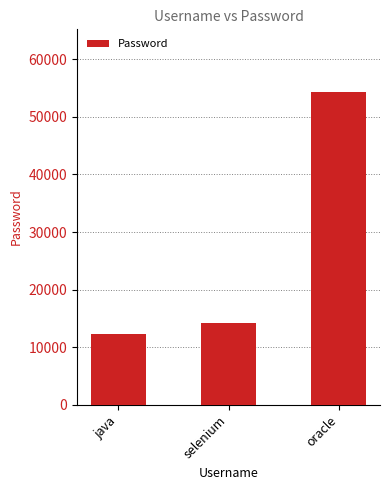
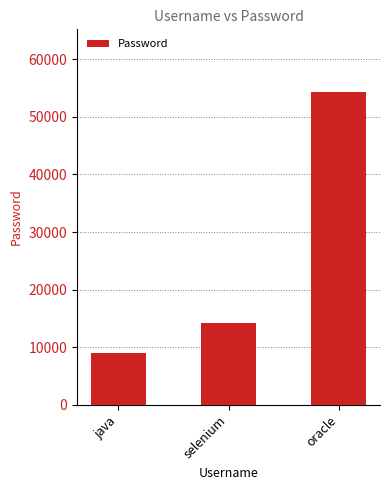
  {
-   "java": 12000,
+   "java": 9000,
    "selenium": 14000,
    "oracle": 54000
  }
